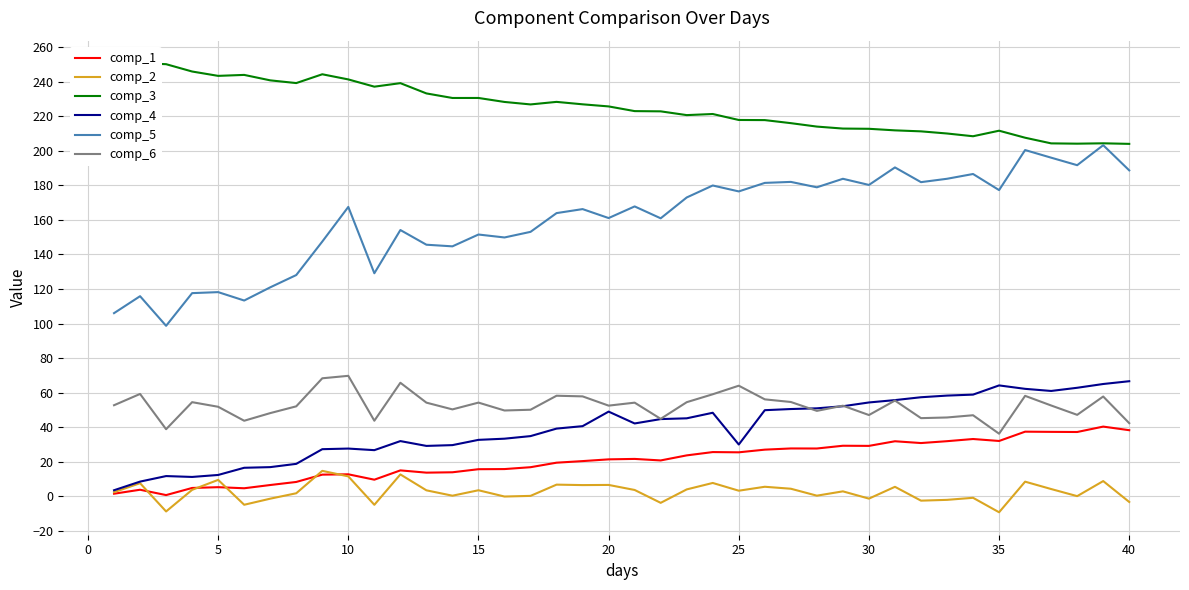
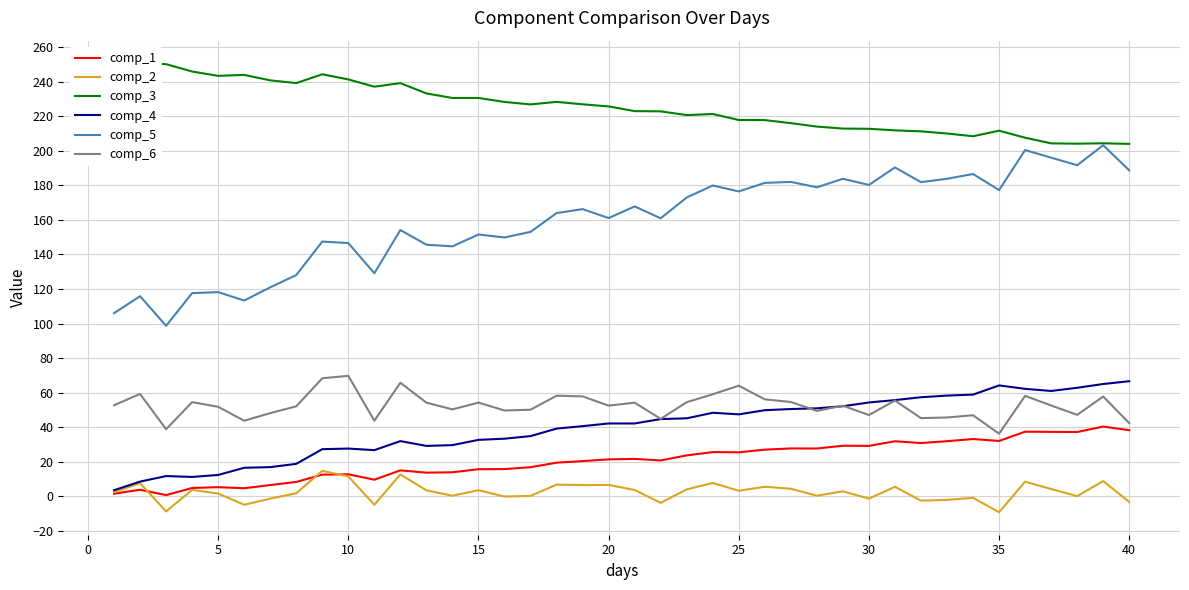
  {
    "comp_1": {
      "5": 5,
      "15": 16,
      "20": 21,
      "25": 25,
      "30": 29,
      "35": 32,
      "40": 38
    },
    "comp_2": {
-     "5": 10,
+     "5": 2,
      "15": 4,
      "20": 7,
      "25": 3,
      "30": -1,
      "35": -9,
      "40": -3
    },
    "comp_3": {
      "5": 243,
      "10": 241,
      "15": 231,
      "20": 226,
      "25": 218,
      "30": 213,
      "35": 212,
      "40": 204
    },
    "comp_4": {
      "5": 12,
      "10": 28,
      "15": 33,
-     "20": 49,
-     "25": 30,
+     "20": 42,
+     "25": 47,
      "30": 54,
      "35": 64,
      "40": 67
    },
    "comp_5": {
      "5": 118,
-     "10": 168,
+     "10": 147,
      "15": 152,
      "20": 161,
      "25": 176,
      "30": 180,
      "35": 177,
      "40": 189
    },
    "comp_6": {
      "5": 52,
      "10": 70,
      "15": 54,
      "20": 53,
      "25": 64,
      "30": 47,
      "35": 36,
      "40": 42
    }
  }
